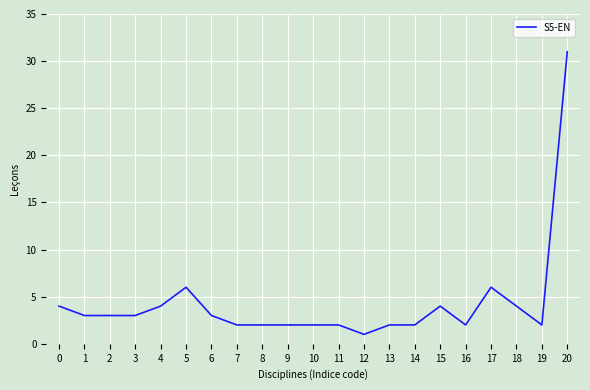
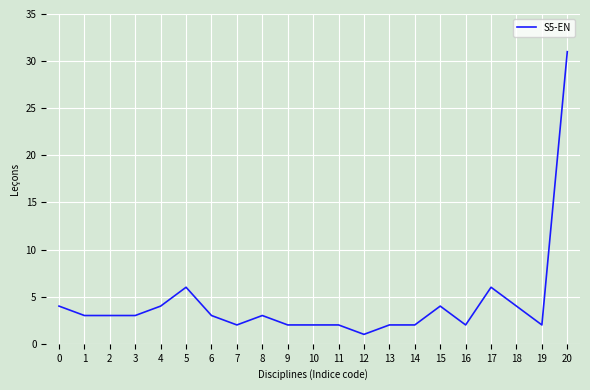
  {
    "0": 4,
    "1": 3,
    "2": 3,
    "3": 3,
    "4": 4,
    "5": 6,
    "6": 3,
    "7": 2,
-   "8": 2,
+   "8": 3,
    "9": 2,
    "10": 2,
    "11": 2,
    "12": 1,
    "13": 2,
    "14": 2,
    "15": 4,
    "16": 2,
    "17": 6,
    "18": 4,
    "19": 2,
    "20": 31
  }
